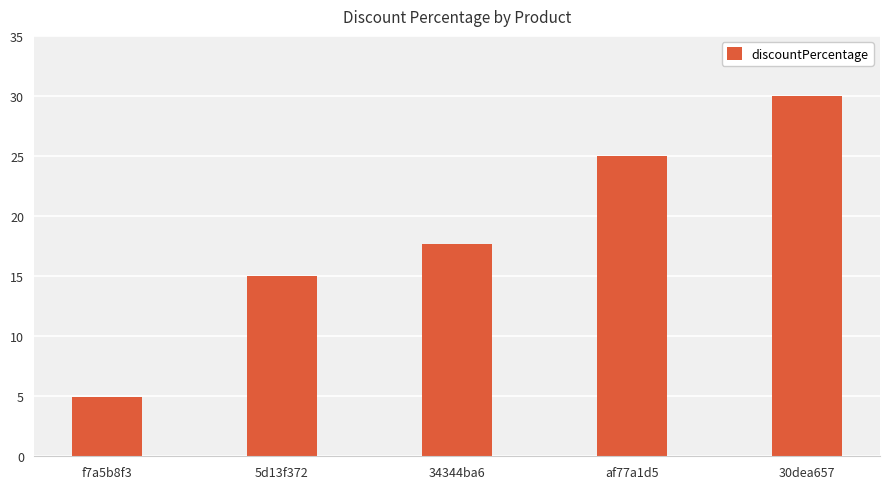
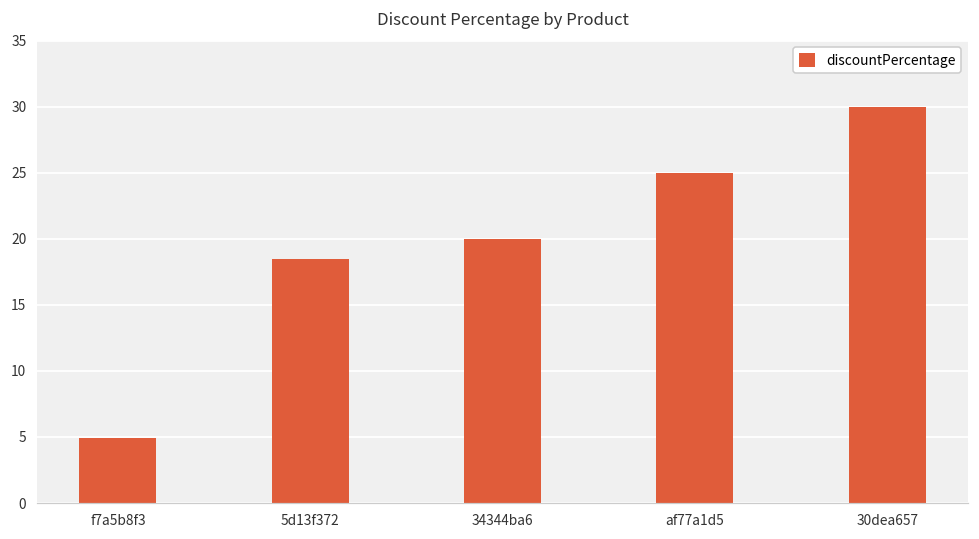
  {
    "f7a5b8f3": 4.9,
-   "5d13f372": 15.0,
-   "34344ba6": 17.7,
+   "5d13f372": 18.5,
+   "34344ba6": 20.0,
    "af77a1d5": 25.0,
    "30dea657": 30.0
  }
